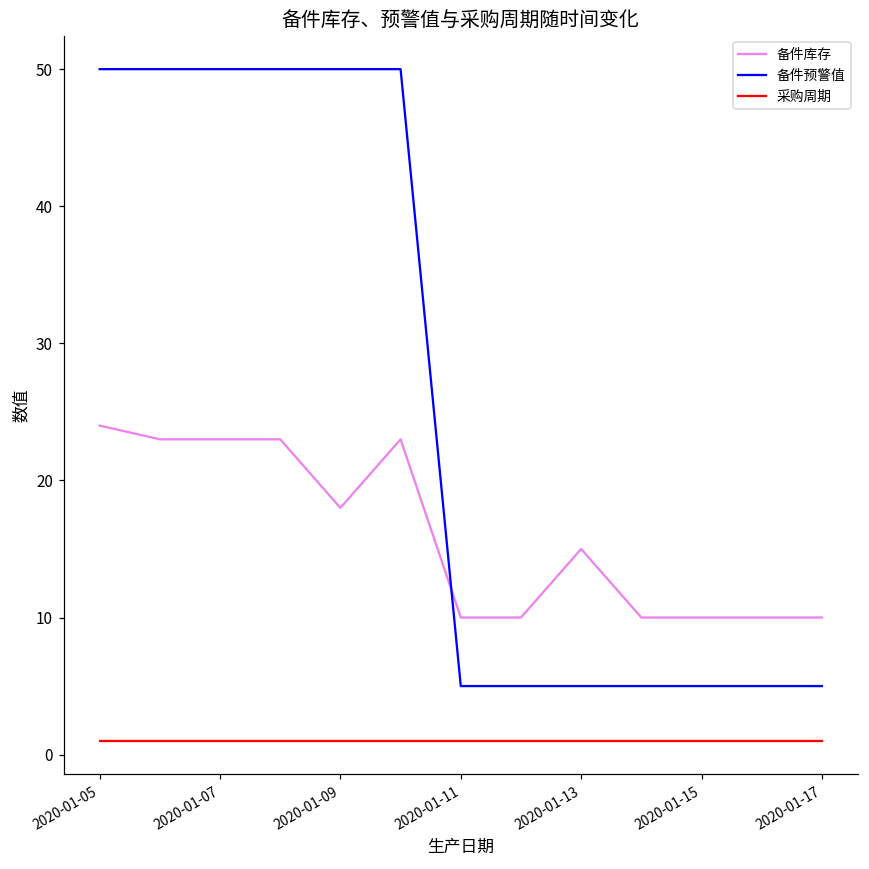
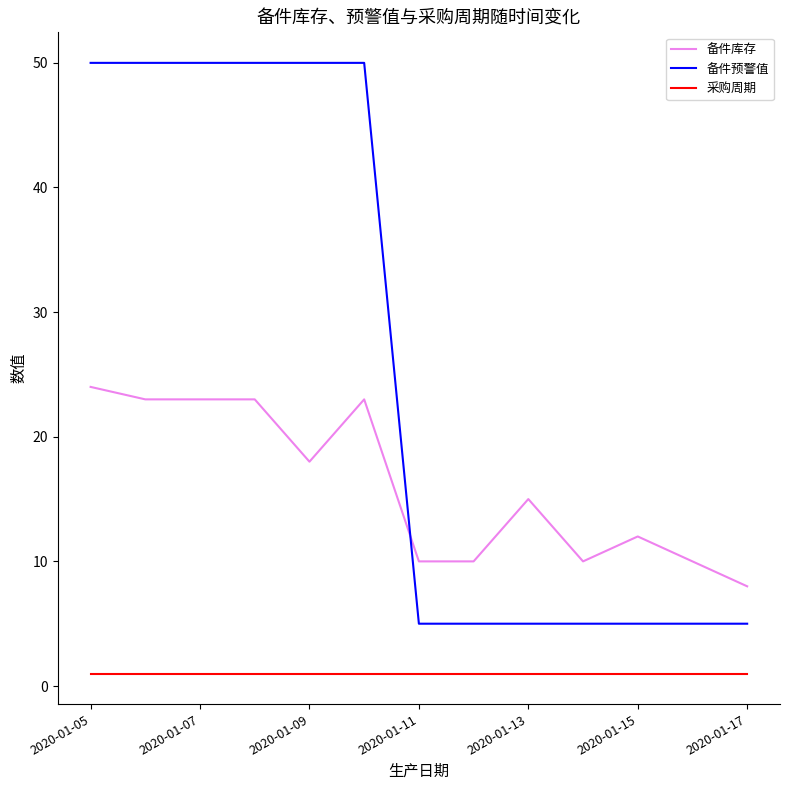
  {
    "备件库存": {
      "2020-01-05": 24,
      "2020-01-07": 23,
      "2020-01-09": 18,
      "2020-01-11": 10,
      "2020-01-13": 15,
-     "2020-01-15": 10,
-     "2020-01-17": 10
+     "2020-01-15": 12,
+     "2020-01-17": 8
    },
    "备件预警值": {
      "2020-01-05": 50,
      "2020-01-07": 50,
      "2020-01-09": 50,
      "2020-01-11": 5,
      "2020-01-13": 5,
      "2020-01-15": 5,
      "2020-01-17": 5
    },
    "采购周期": {
      "2020-01-05": 1,
      "2020-01-07": 1,
      "2020-01-09": 1,
      "2020-01-11": 1,
      "2020-01-13": 1,
      "2020-01-15": 1,
      "2020-01-17": 1
    }
  }
